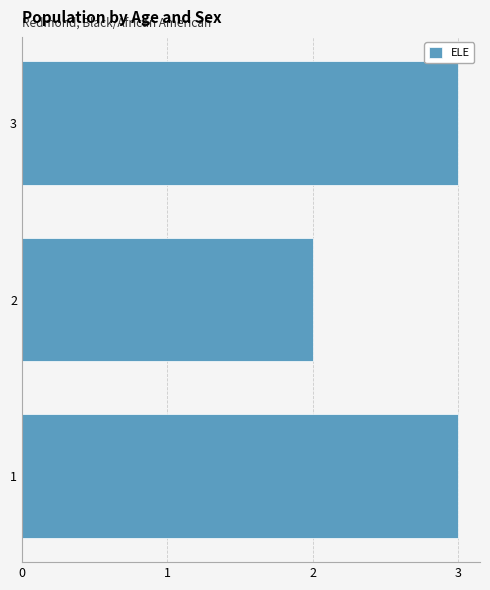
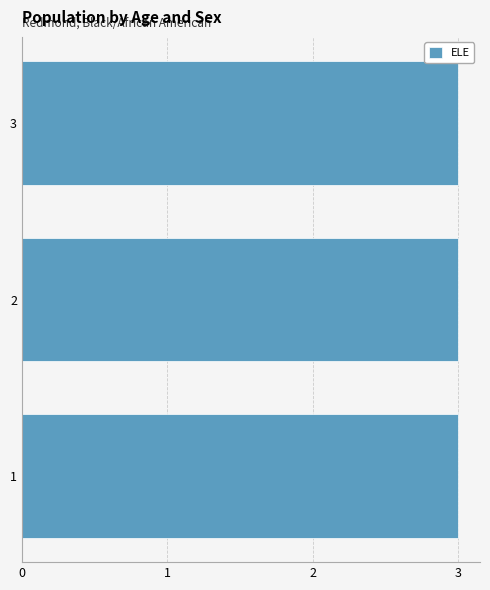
  {
    "3": 3,
-   "2": 2,
+   "2": 3,
    "1": 3
  }
